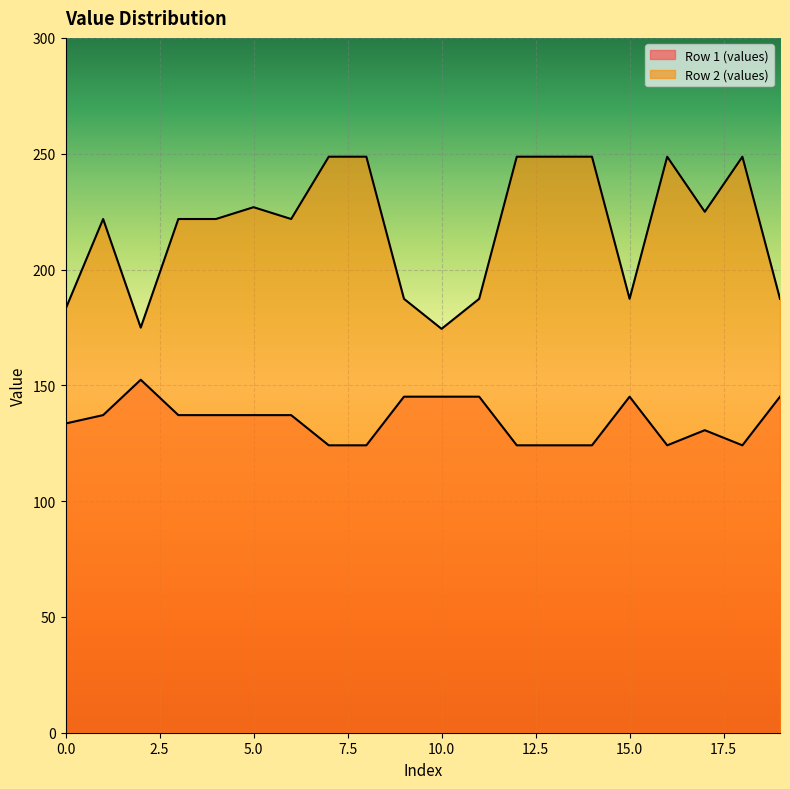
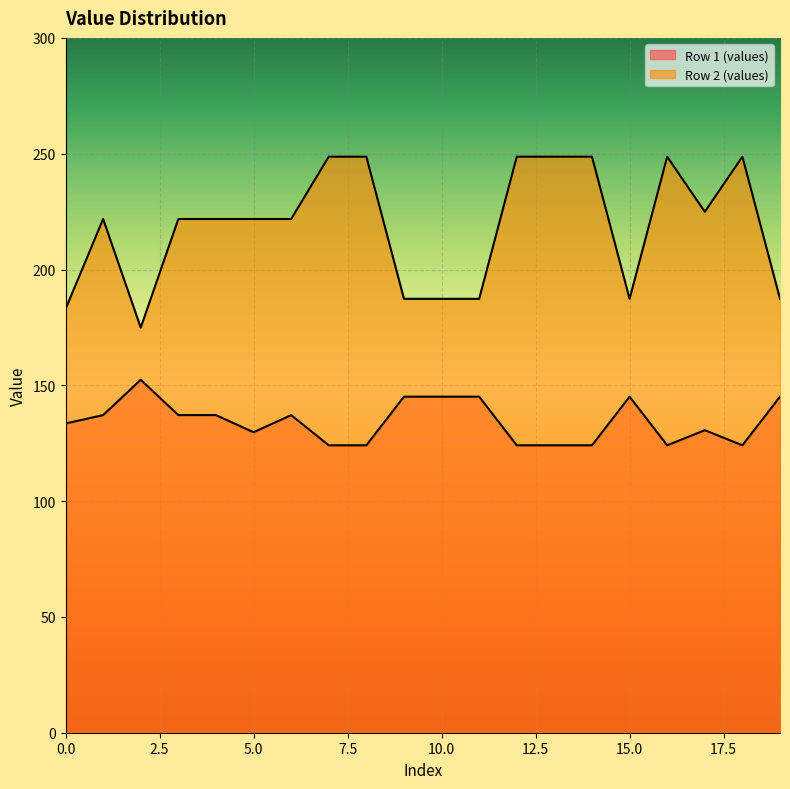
  {
    "Row 1 (values)": {
      "0.0": 134,
-     "5.0": 137,
+     "5.0": 130,
      "10.0": 145,
      "15.0": 145
    },
    "Row 2 (values)": {
      "0.0": 183,
-     "5.0": 227,
-     "10.0": 174,
+     "5.0": 222,
+     "10.0": 187,
      "15.0": 187
    }
  }
